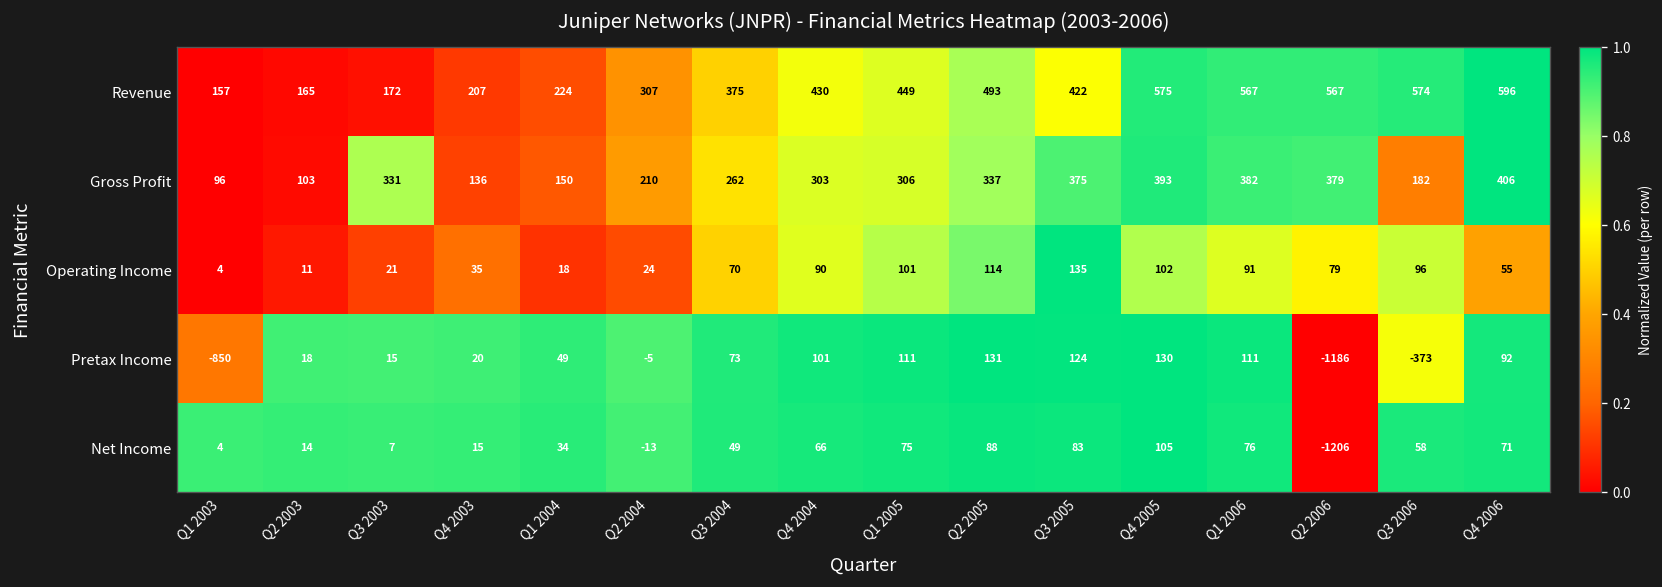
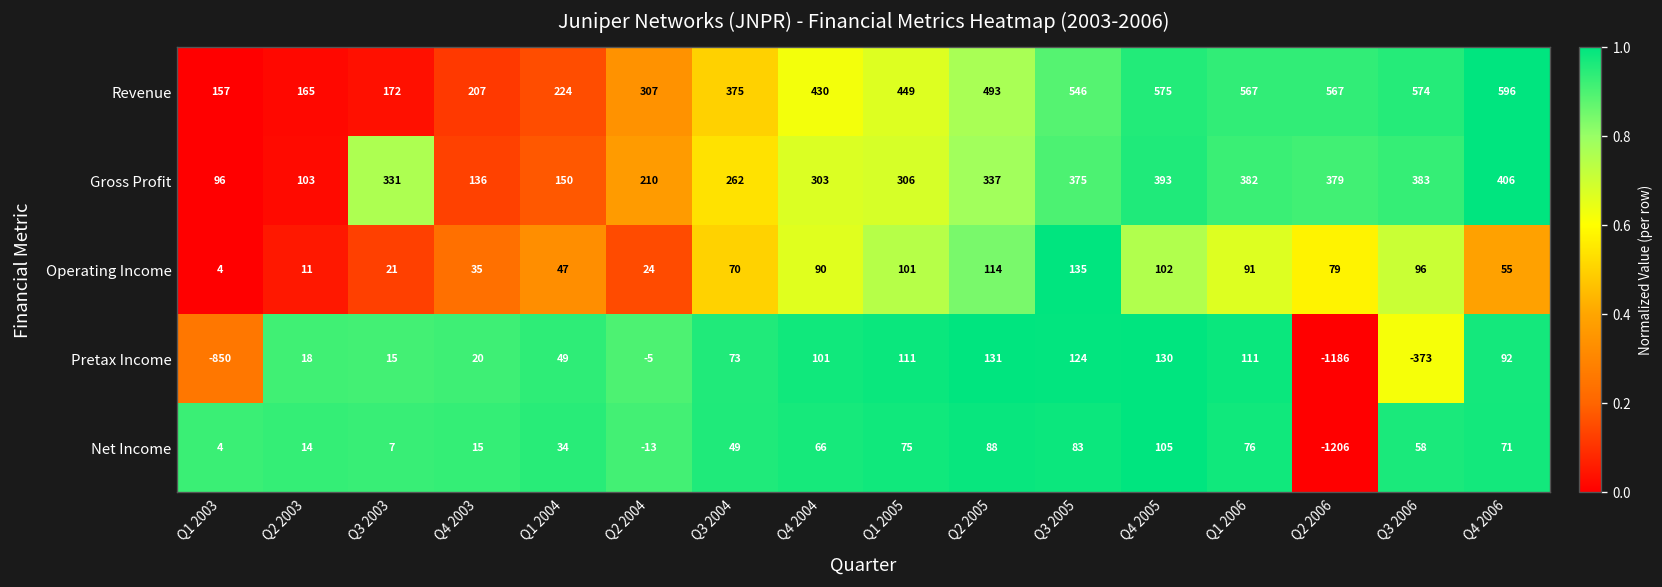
  {
    "Revenue": {
      "Q1 2003": 157,
      "Q2 2003": 165,
      "Q3 2003": 172,
      "Q4 2003": 207,
      "Q1 2004": 224,
      "Q2 2004": 307,
      "Q3 2004": 375,
      "Q4 2004": 430,
      "Q1 2005": 449,
      "Q2 2005": 493,
-     "Q3 2005": 422,
+     "Q3 2005": 546,
      "Q4 2005": 575,
      "Q1 2006": 567,
      "Q2 2006": 567,
      "Q3 2006": 574,
      "Q4 2006": 596
    },
    "Gross Profit": {
      "Q1 2003": 96,
      "Q2 2003": 103,
      "Q3 2003": 331,
      "Q4 2003": 136,
      "Q1 2004": 150,
      "Q2 2004": 210,
      "Q3 2004": 262,
      "Q4 2004": 303,
      "Q1 2005": 306,
      "Q2 2005": 337,
      "Q3 2005": 375,
      "Q4 2005": 393,
      "Q1 2006": 382,
      "Q2 2006": 379,
-     "Q3 2006": 182,
+     "Q3 2006": 383,
      "Q4 2006": 406
    },
    "Operating Income": {
      "Q1 2003": 4,
      "Q2 2003": 11,
      "Q3 2003": 21,
      "Q4 2003": 35,
-     "Q1 2004": 18,
+     "Q1 2004": 47,
      "Q2 2004": 24,
      "Q3 2004": 70,
      "Q4 2004": 90,
      "Q1 2005": 101,
      "Q2 2005": 114,
      "Q3 2005": 135,
      "Q4 2005": 102,
      "Q1 2006": 91,
      "Q2 2006": 79,
      "Q3 2006": 96,
      "Q4 2006": 55
    },
    "Pretax Income": {
      "Q1 2003": -850,
      "Q2 2003": 18,
      "Q3 2003": 15,
      "Q4 2003": 20,
      "Q1 2004": 49,
      "Q2 2004": -5,
      "Q3 2004": 73,
      "Q4 2004": 101,
      "Q1 2005": 111,
      "Q2 2005": 131,
      "Q3 2005": 124,
      "Q4 2005": 130,
      "Q1 2006": 111,
      "Q2 2006": -1186,
      "Q3 2006": -373,
      "Q4 2006": 92
    },
    "Net Income": {
      "Q1 2003": 4,
      "Q2 2003": 14,
      "Q3 2003": 7,
      "Q4 2003": 15,
      "Q1 2004": 34,
      "Q2 2004": -13,
      "Q3 2004": 49,
      "Q4 2004": 66,
      "Q1 2005": 75,
      "Q2 2005": 88,
      "Q3 2005": 83,
      "Q4 2005": 105,
      "Q1 2006": 76,
      "Q2 2006": -1206,
      "Q3 2006": 58,
      "Q4 2006": 71
    }
  }
